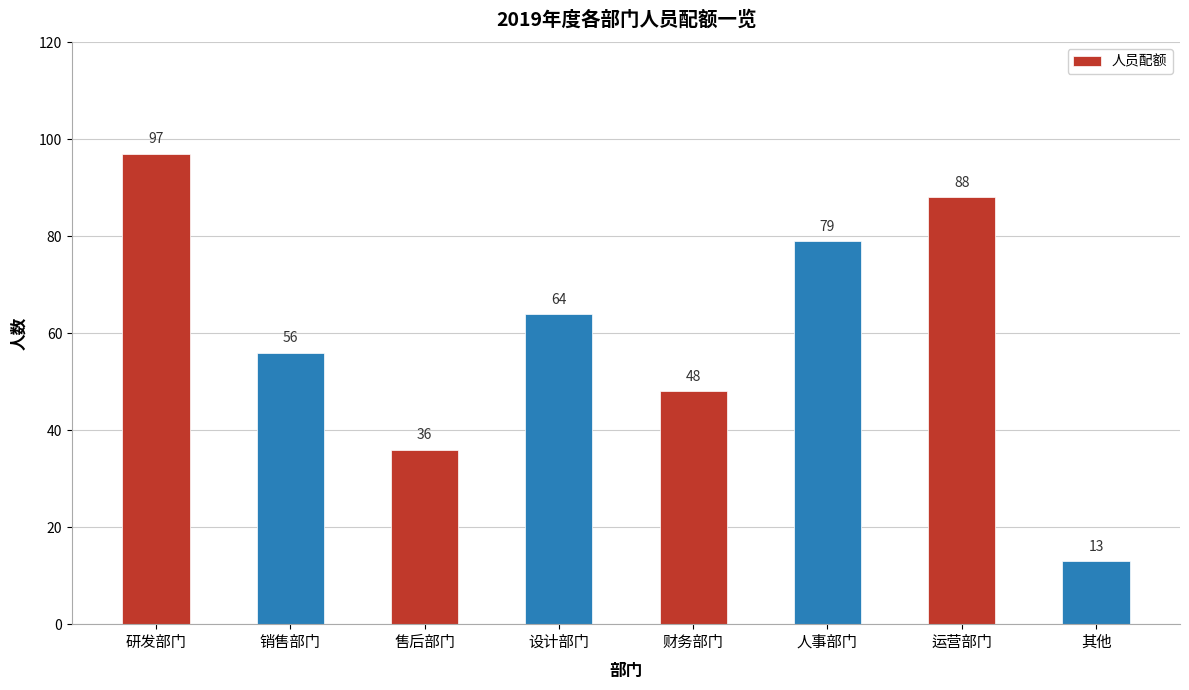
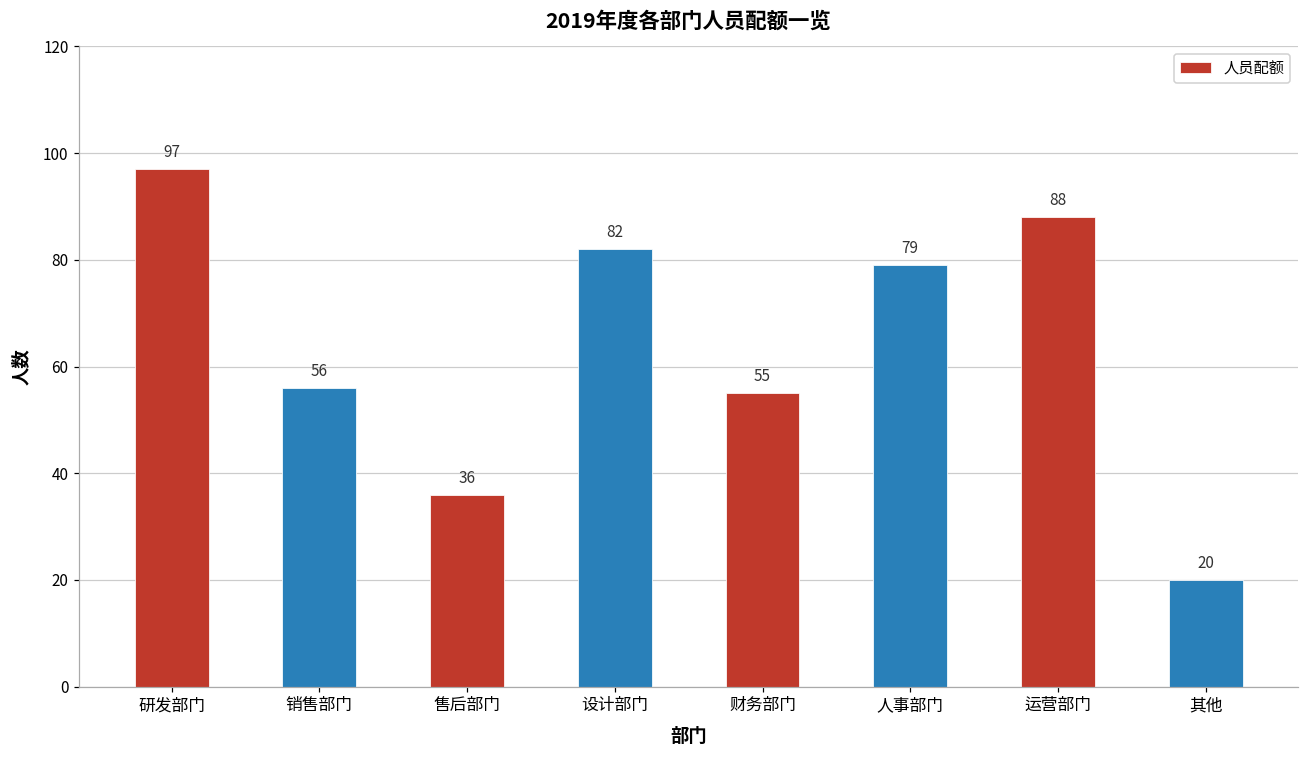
  {
    "研发部门": 97,
    "销售部门": 56,
    "售后部门": 36,
-   "设计部门": 64,
-   "财务部门": 48,
+   "设计部门": 82,
+   "财务部门": 55,
    "人事部门": 79,
    "运营部门": 88,
-   "其他": 13
+   "其他": 20
  }
